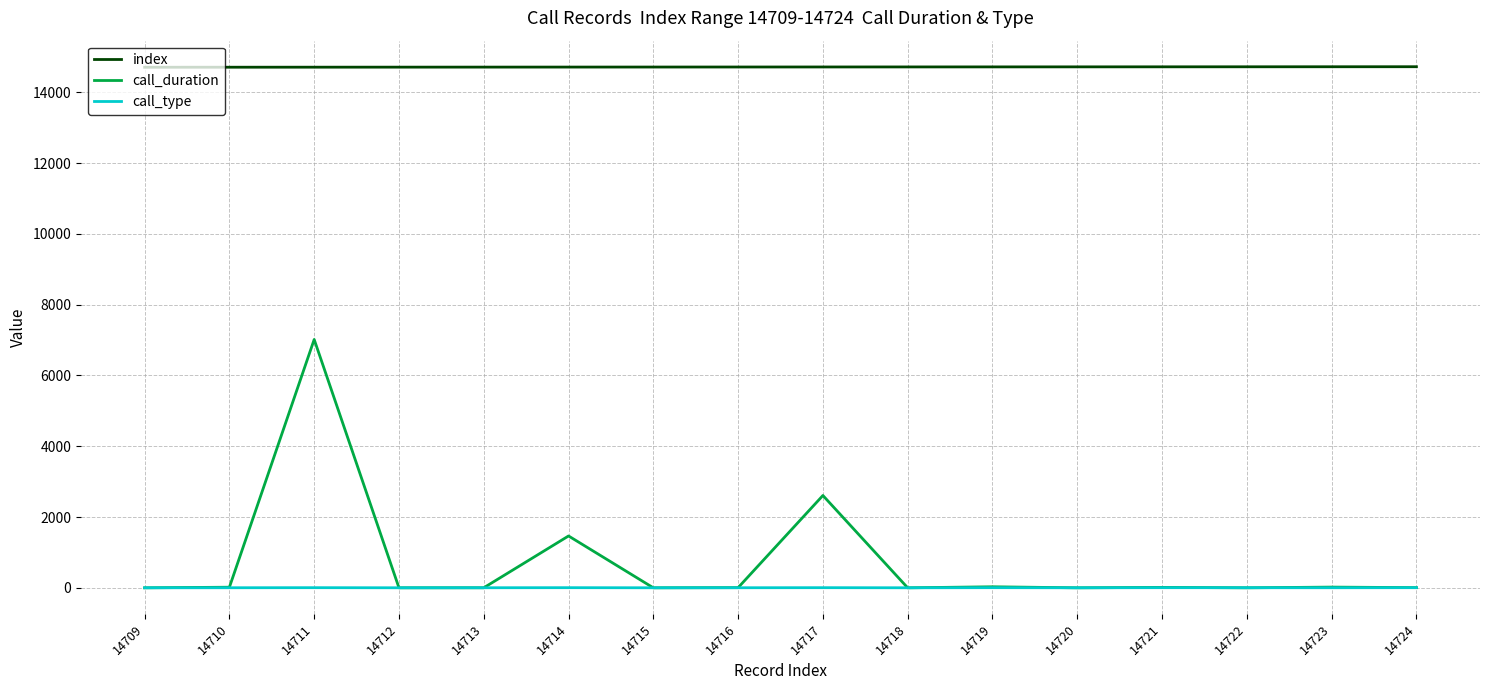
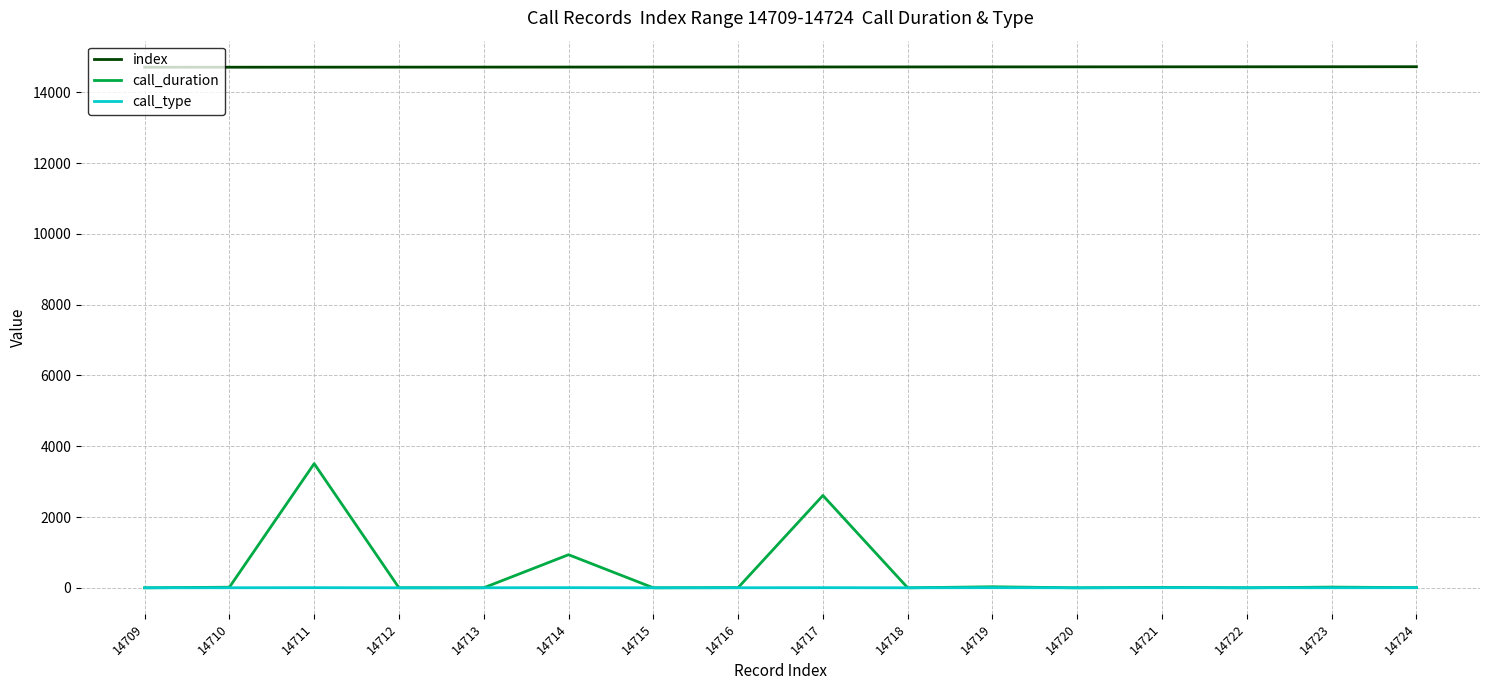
  {
    "index": {
      "14710": 14700,
      "14711": 14700,
      "14712": 14700,
      "14713": 14700,
      "14714": 14700,
      "14715": 14700,
      "14716": 14700,
      "14717": 14700,
      "14718": 14700,
      "14719": 14700,
      "14720": 14700,
      "14721": 14700,
      "14722": 14700,
      "14723": 14700,
      "14724": 14700
    },
    "call_duration": {
-     "14711": 7000,
-     "14714": 1500,
+     "14711": 3500,
+     "14714": 900,
      "14717": 2600
    },
    "call_type": {
      "14711": 0,
      "14714": 0,
      "14717": 0
    }
  }
